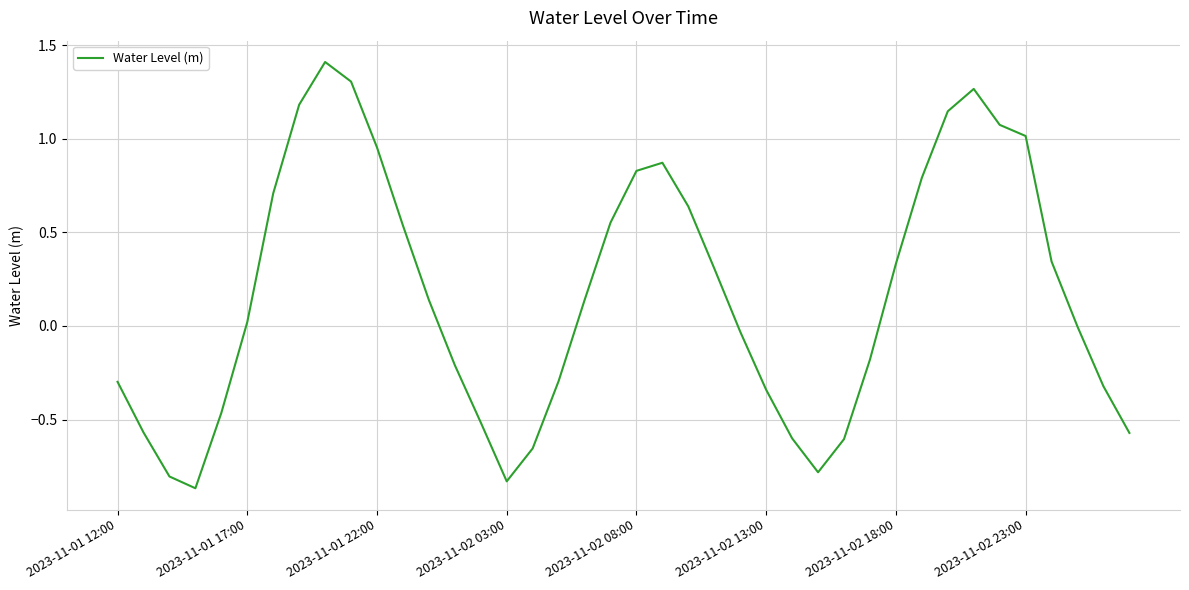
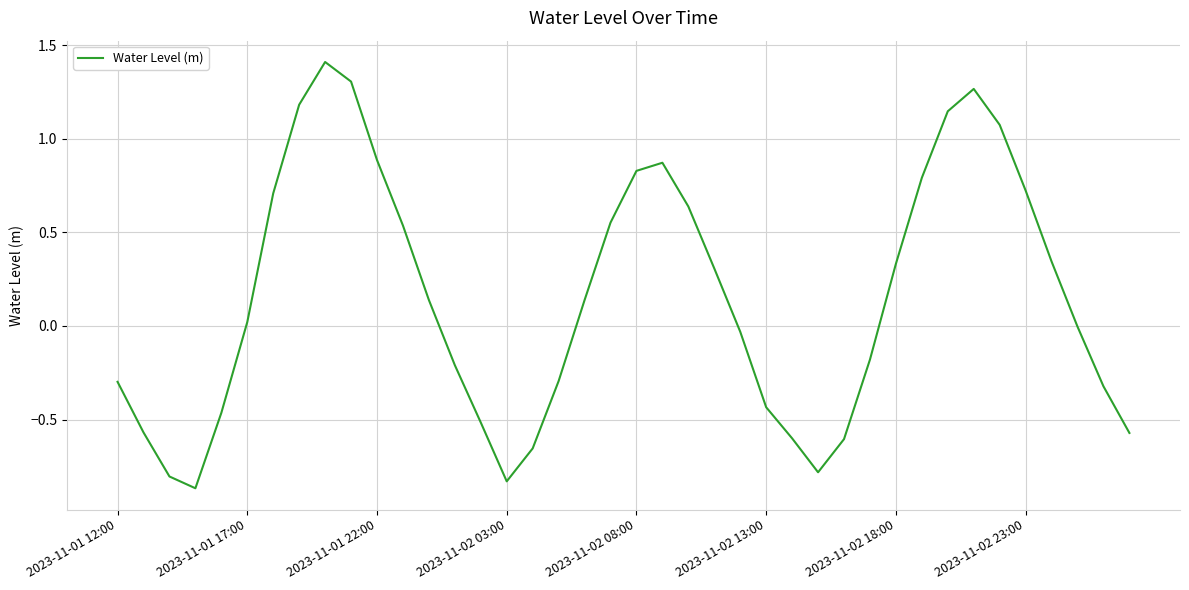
  {
    "2023-11-01 12:00": -0.30,
    "2023-11-01 17:00": 0.02,
-   "2023-11-01 22:00": 0.95,
+   "2023-11-01 22:00": 0.89,
    "2023-11-02 03:00": -0.83,
    "2023-11-02 08:00": 0.83,
-   "2023-11-02 13:00": -0.34,
+   "2023-11-02 13:00": -0.43,
    "2023-11-02 18:00": 0.33,
-   "2023-11-02 23:00": 1.01
+   "2023-11-02 23:00": 0.72
  }
